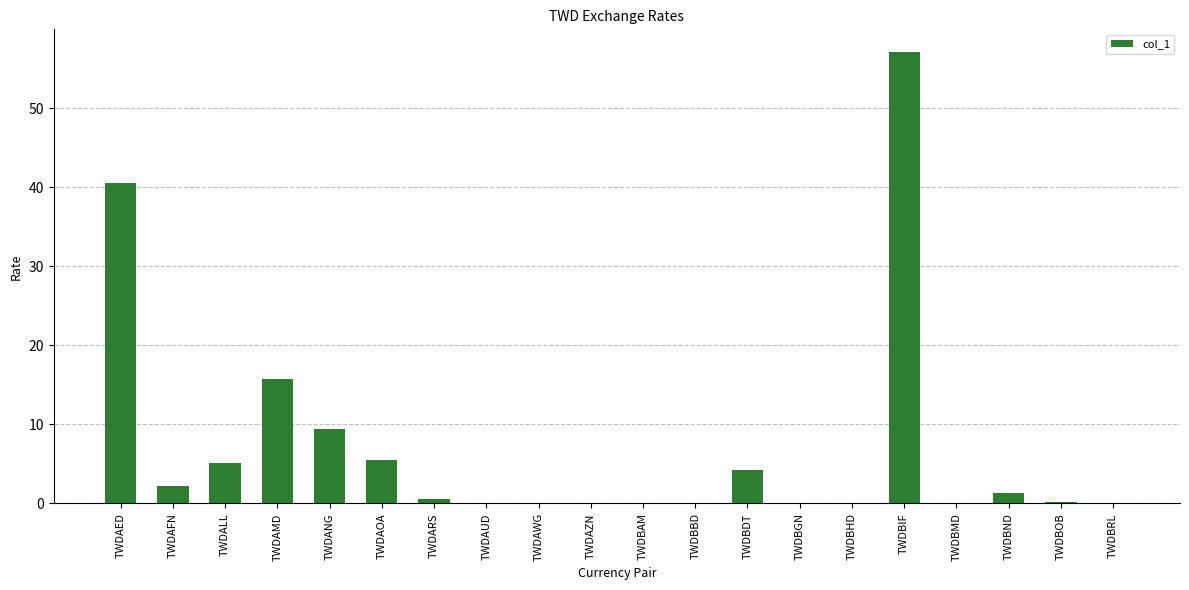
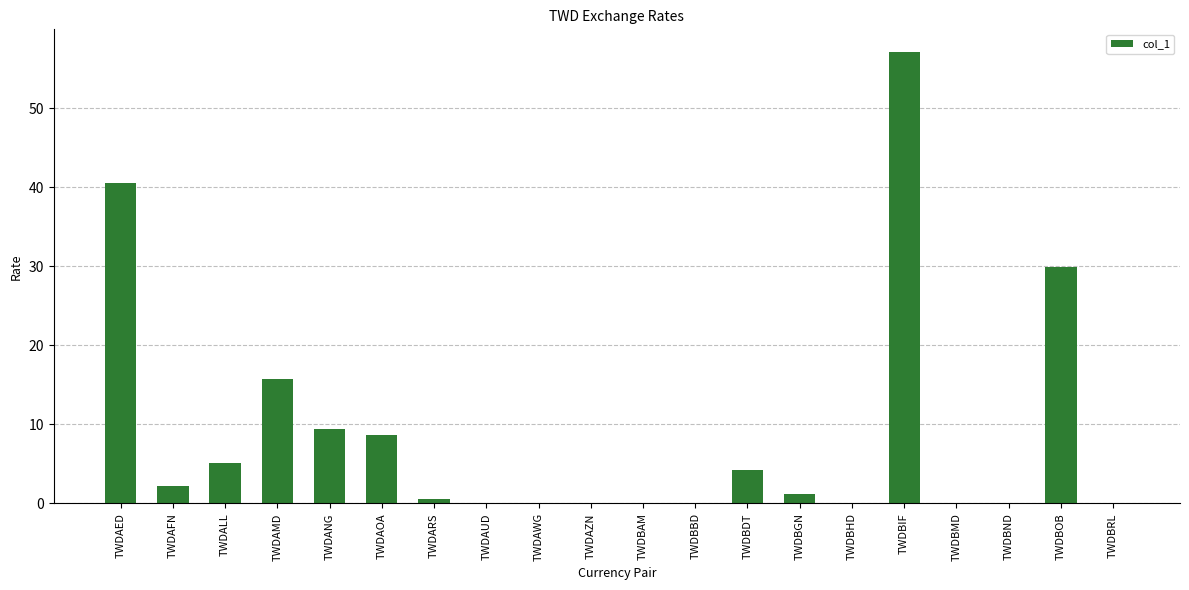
  {
    "TWDAED": 40,
    "TWDAFN": 2,
    "TWDALL": 5,
    "TWDAMD": 16,
    "TWDANG": 9,
-   "TWDAOA": 5,
+   "TWDAOA": 9,
    "TWDARS": 1,
    "TWDBDT": 4,
-   "TWDBGN": 0,
+   "TWDBGN": 1,
    "TWDBIF": 57,
-   "TWDBND": 1,
-   "TWDBOB": 0
+   "TWDBND": 0,
+   "TWDBOB": 30
  }
